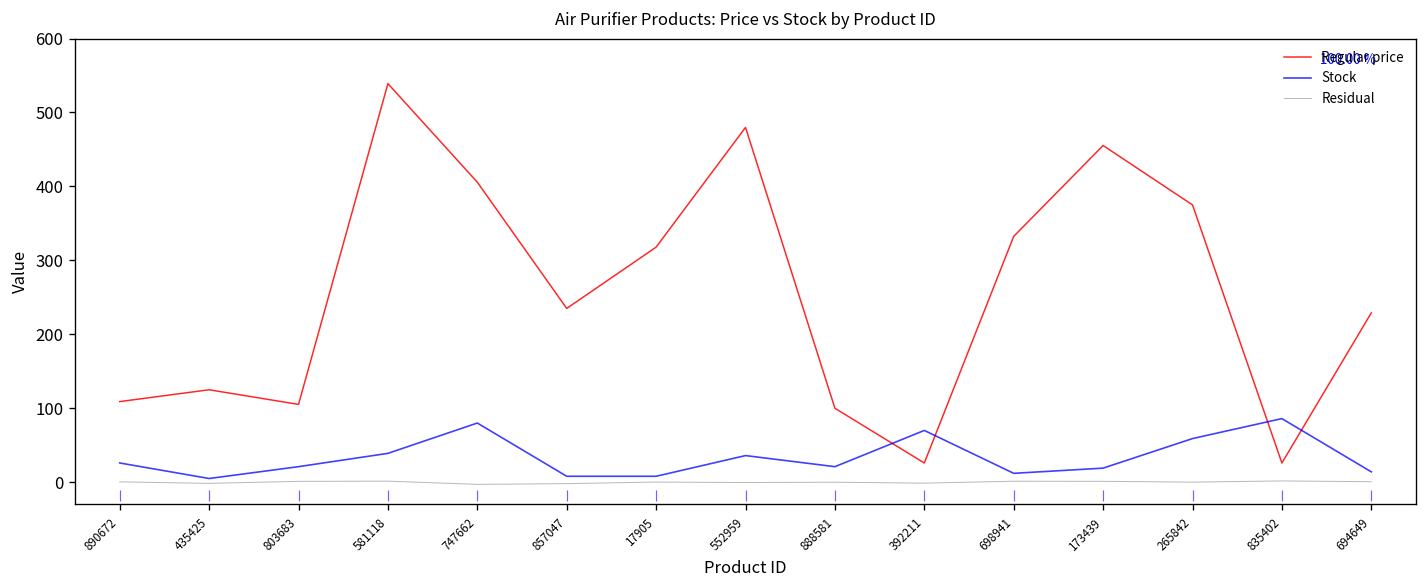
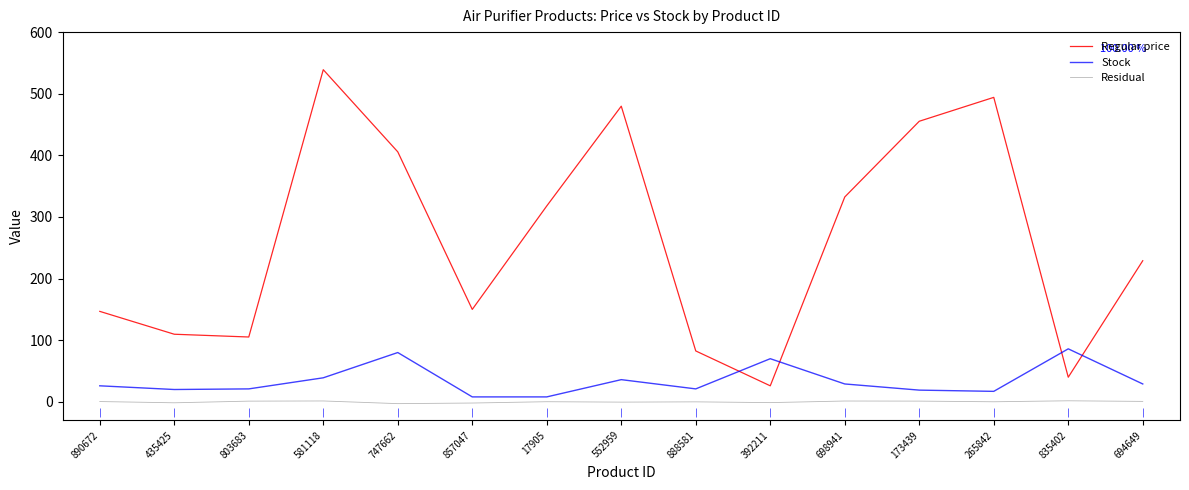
  {
    "Regular price": {
-     "890672": 110,
-     "435425": 130,
+     "890672": 150,
+     "435425": 110,
      "803683": 110,
      "581118": 540,
      "747662": 410,
-     "857047": 240,
+     "857047": 150,
      "17905": 320,
      "552959": 480,
-     "888581": 100,
+     "888581": 80,
      "392211": 30,
      "698941": 330,
      "173439": 460,
-     "265842": 380,
-     "835402": 30,
+     "265842": 490,
+     "835402": 40,
      "694649": 230
    },
    "Stock": {
      "890672": 30,
-     "435425": 10,
+     "435425": 20,
      "803683": 20,
      "581118": 40,
      "747662": 80,
      "857047": 10,
      "17905": 10,
      "552959": 40,
      "888581": 20,
      "392211": 70,
-     "698941": 10,
+     "698941": 30,
      "173439": 20,
-     "265842": 60,
+     "265842": 20,
      "835402": 90,
-     "694649": 10
+     "694649": 30
    },
    "Residual": {
      "890672": 0,
      "435425": 0,
      "803683": 0,
      "581118": 0,
      "747662": 0,
      "857047": 0,
      "17905": 0,
      "552959": 0,
      "888581": 0,
      "392211": 0,
      "698941": 0,
      "173439": 0,
      "265842": 0,
      "835402": 0,
      "694649": 0
    }
  }
